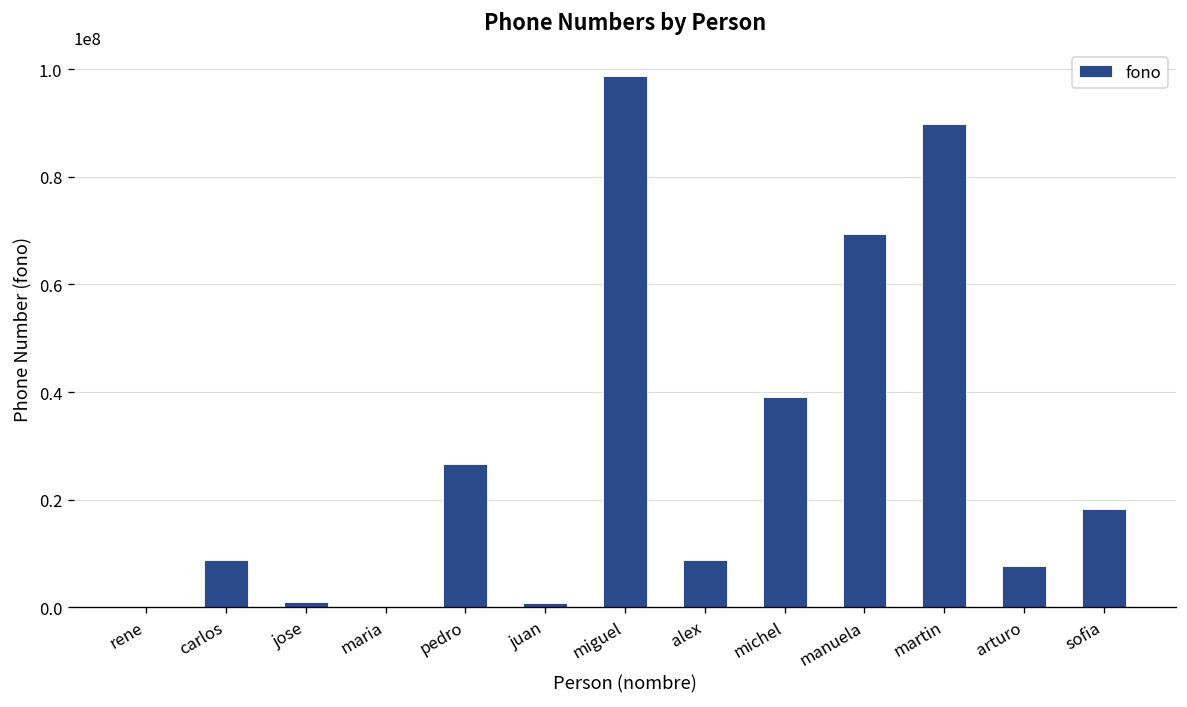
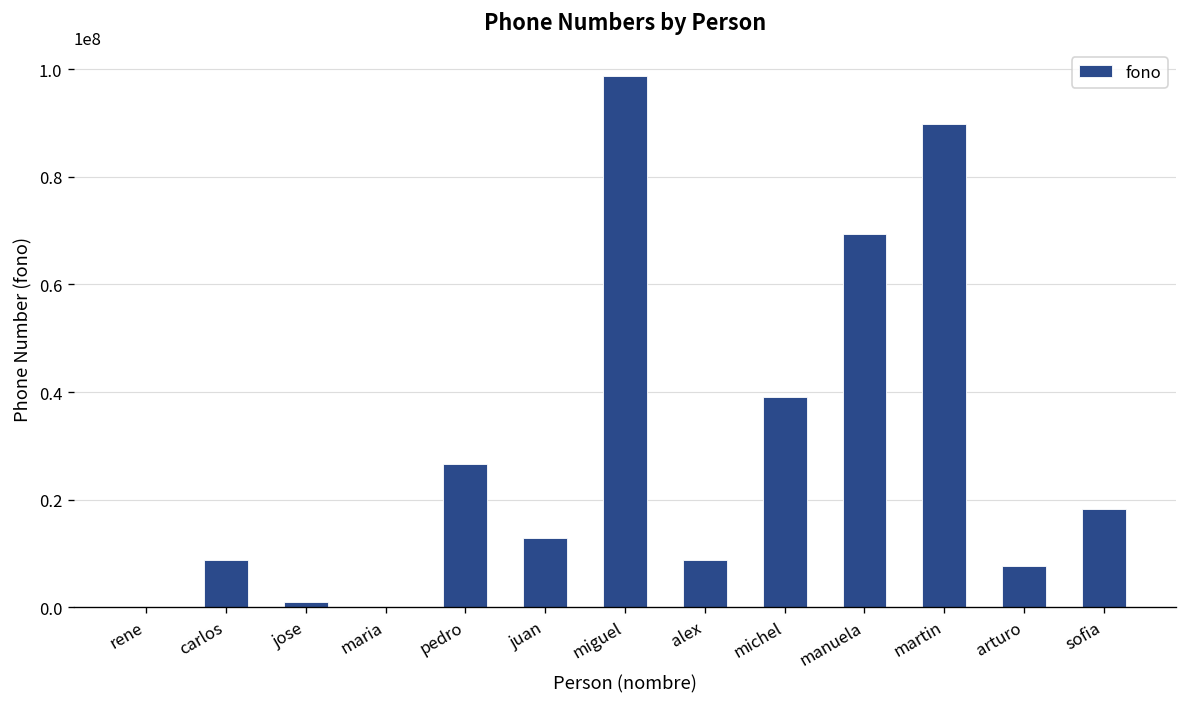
  {
    "carlos": 9000000,
    "jose": 1000000,
    "pedro": 27000000,
-   "juan": 1000000,
+   "juan": 13000000,
    "miguel": 99000000,
    "alex": 9000000,
    "michel": 39000000,
    "manuela": 69000000,
    "martin": 90000000,
    "arturo": 8000000,
    "sofia": 18000000
  }
